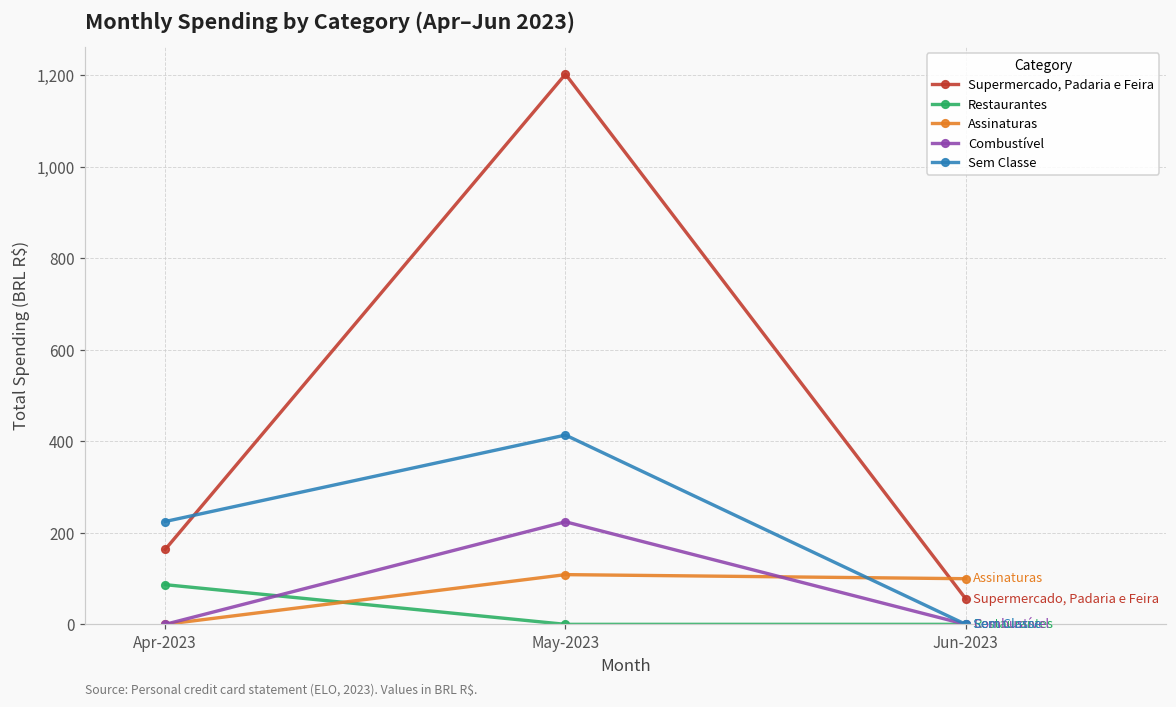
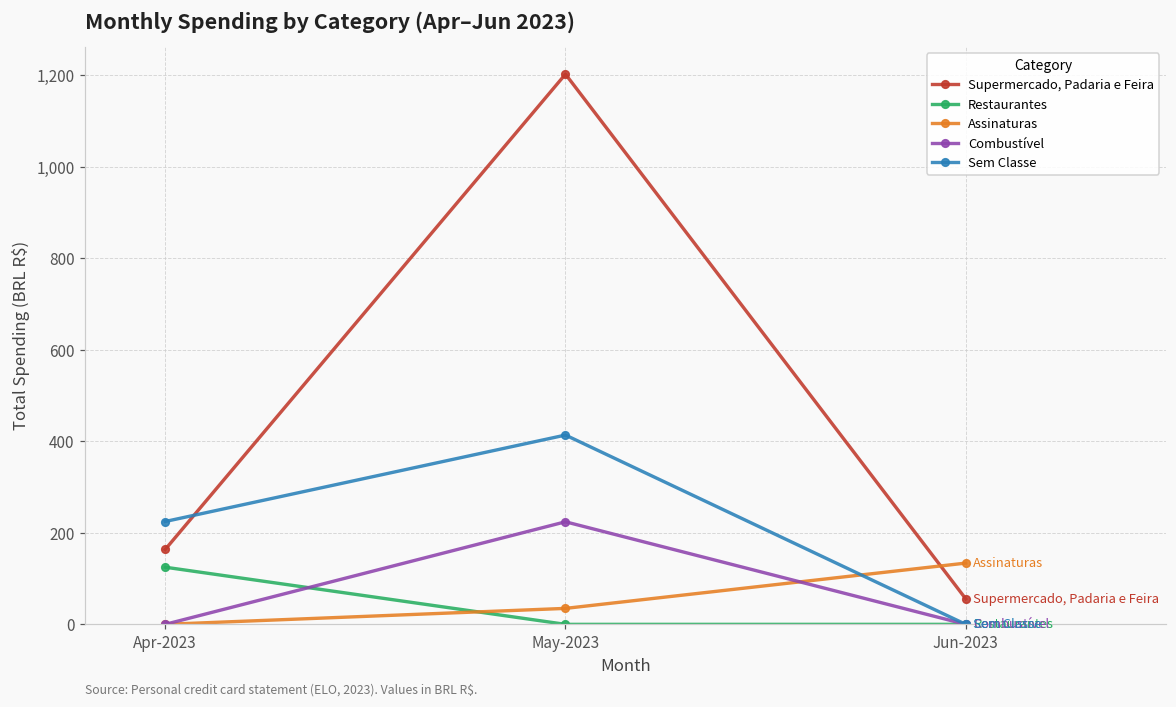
  {
    "Supermercado, Padaria e Feira": {
      "Apr-2023": "160",
      "May-2023": "1,200",
      "Jun-2023": "60"
    },
    "Restaurantes": {
-     "Apr-2023": "90",
+     "Apr-2023": "120",
      "May-2023": "0"
    },
    "Assinaturas": {
-     "May-2023": "110",
-     "Jun-2023": "100"
+     "May-2023": "30",
+     "Jun-2023": "130"
    },
    "Combustível": {
      "May-2023": "220"
    },
    "Sem Classe": {
      "Apr-2023": "220",
      "May-2023": "410"
    }
  }
